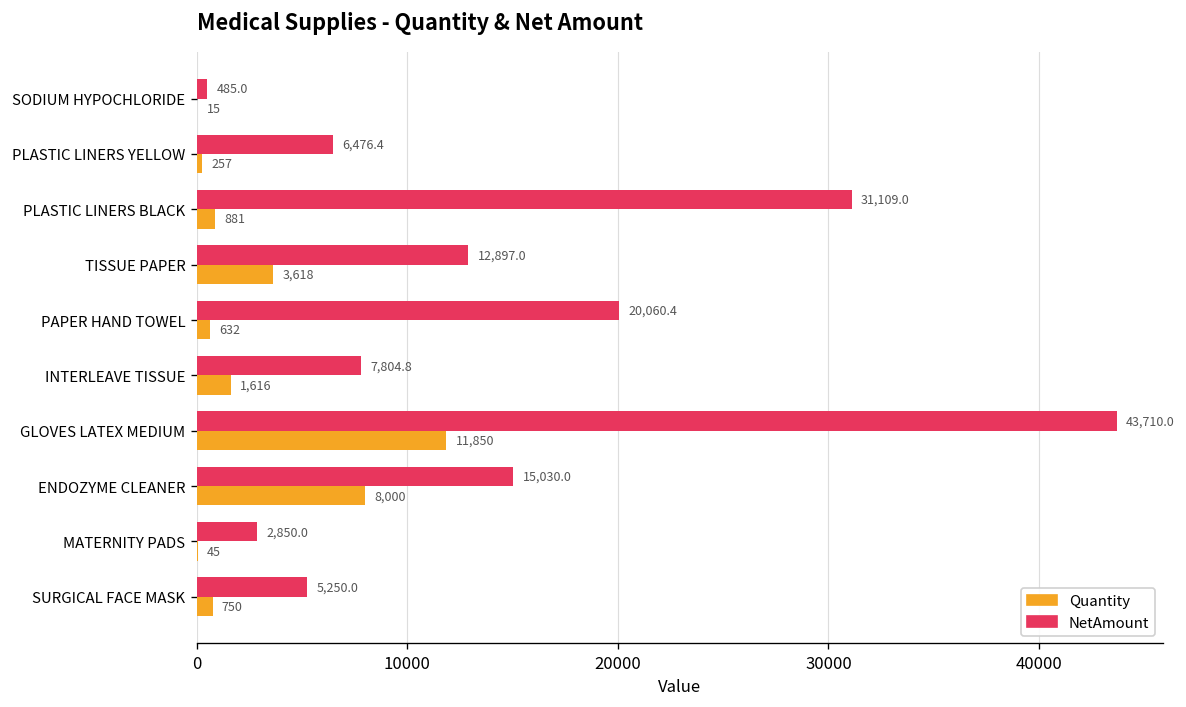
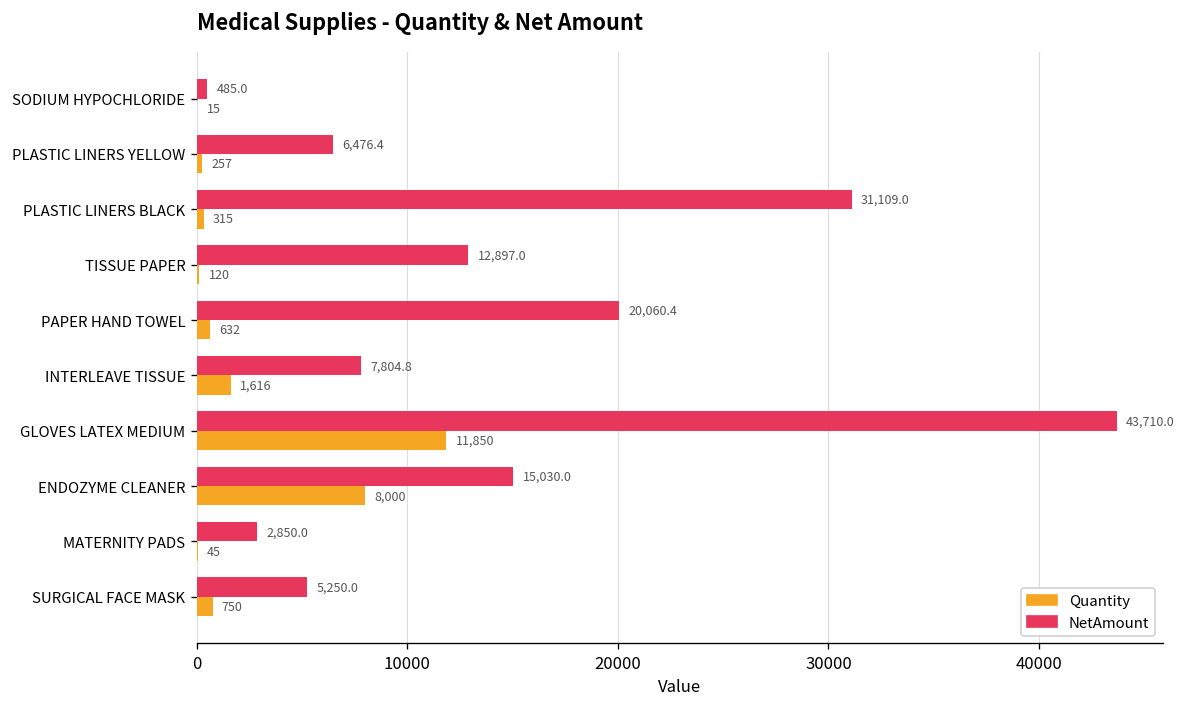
  {
    "Quantity": {
      "SODIUM HYPOCHLORIDE": "15",
      "PLASTIC LINERS YELLOW": "257",
-     "PLASTIC LINERS BLACK": "881",
-     "TISSUE PAPER": "3,618",
+     "PLASTIC LINERS BLACK": "315",
+     "TISSUE PAPER": "120",
      "PAPER HAND TOWEL": "632",
      "INTERLEAVE TISSUE": "1,616",
      "GLOVES LATEX MEDIUM": "11,850",
      "ENDOZYME CLEANER": "8,000",
      "MATERNITY PADS": "45",
      "SURGICAL FACE MASK": "750"
    },
    "NetAmount": {
      "SODIUM HYPOCHLORIDE": "485.0",
      "PLASTIC LINERS YELLOW": "6,476.4",
      "PLASTIC LINERS BLACK": "31,109.0",
      "TISSUE PAPER": "12,897.0",
      "PAPER HAND TOWEL": "20,060.4",
      "INTERLEAVE TISSUE": "7,804.8",
      "GLOVES LATEX MEDIUM": "43,710.0",
      "ENDOZYME CLEANER": "15,030.0",
      "MATERNITY PADS": "2,850.0",
      "SURGICAL FACE MASK": "5,250.0"
    }
  }
